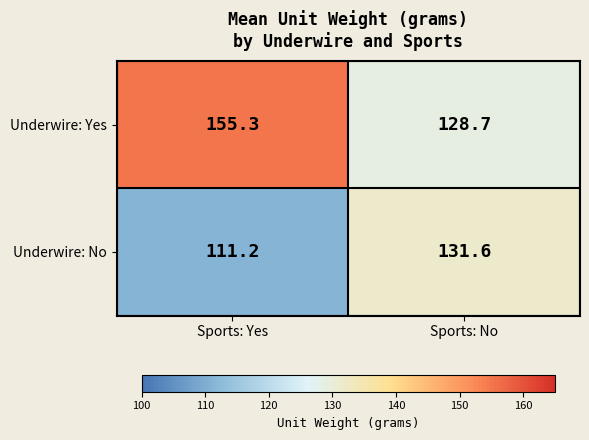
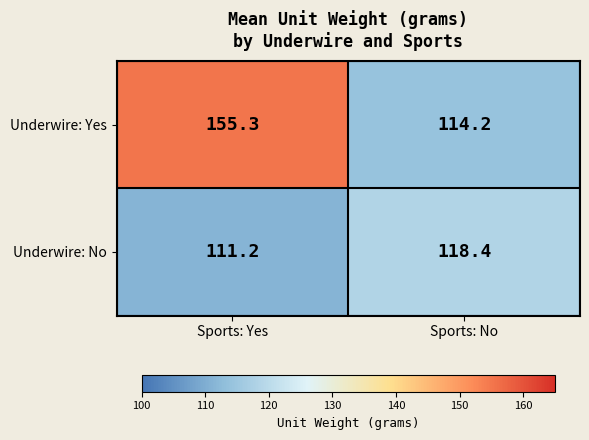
  {
    "Underwire: Yes": {
      "Sports: Yes": 155.3,
-     "Sports: No": 128.7
+     "Sports: No": 114.2
    },
    "Underwire: No": {
      "Sports: Yes": 111.2,
-     "Sports: No": 131.6
+     "Sports: No": 118.4
    }
  }
